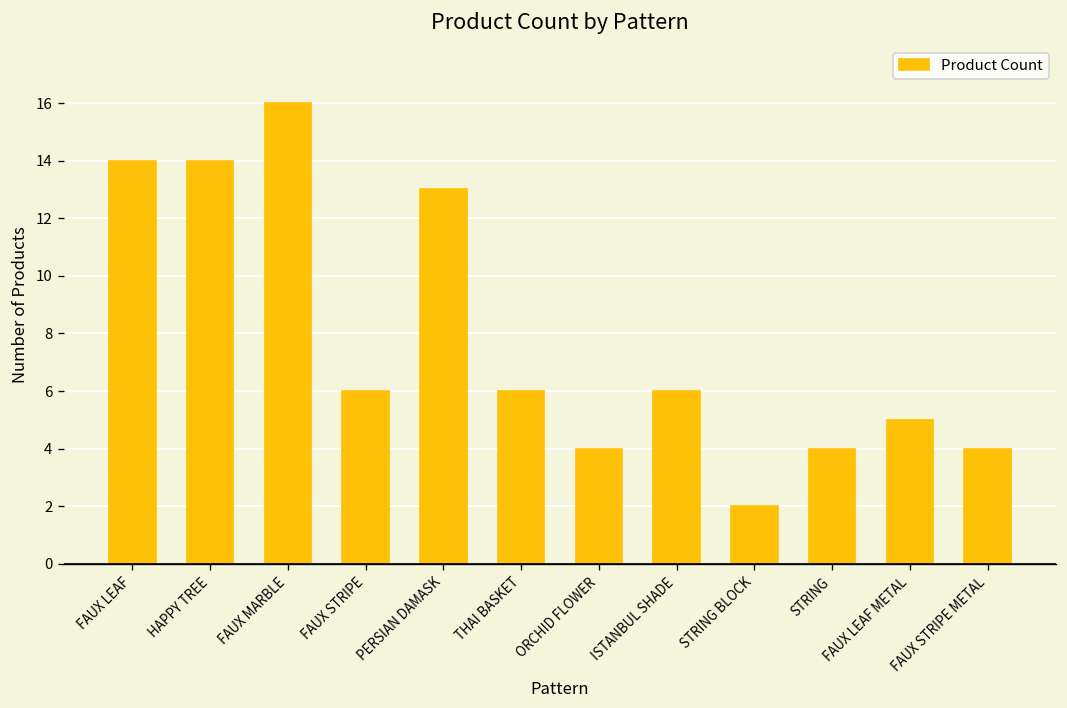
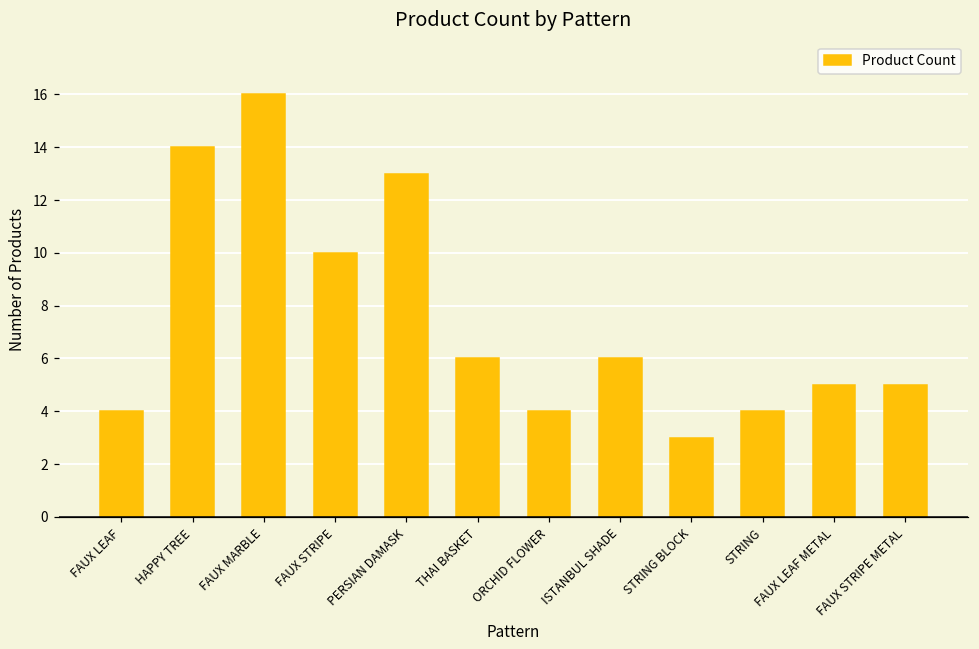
  {
-   "FAUX LEAF": 14,
+   "FAUX LEAF": 4,
    "HAPPY TREE": 14,
    "FAUX MARBLE": 16,
-   "FAUX STRIPE": 6,
+   "FAUX STRIPE": 10,
    "PERSIAN DAMASK": 13,
    "THAI BASKET": 6,
    "ORCHID FLOWER": 4,
    "ISTANBUL SHADE": 6,
-   "STRING BLOCK": 2,
+   "STRING BLOCK": 3,
    "STRING": 4,
    "FAUX LEAF METAL": 5,
-   "FAUX STRIPE METAL": 4
+   "FAUX STRIPE METAL": 5
  }
